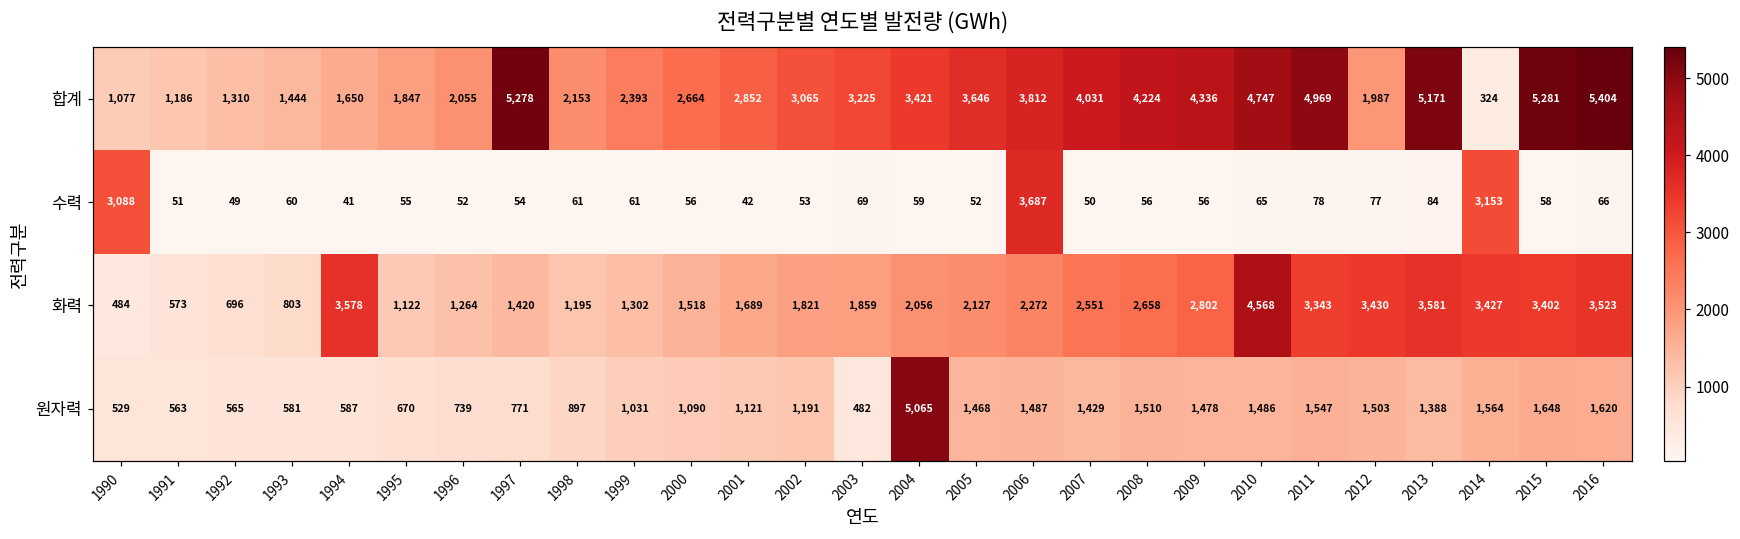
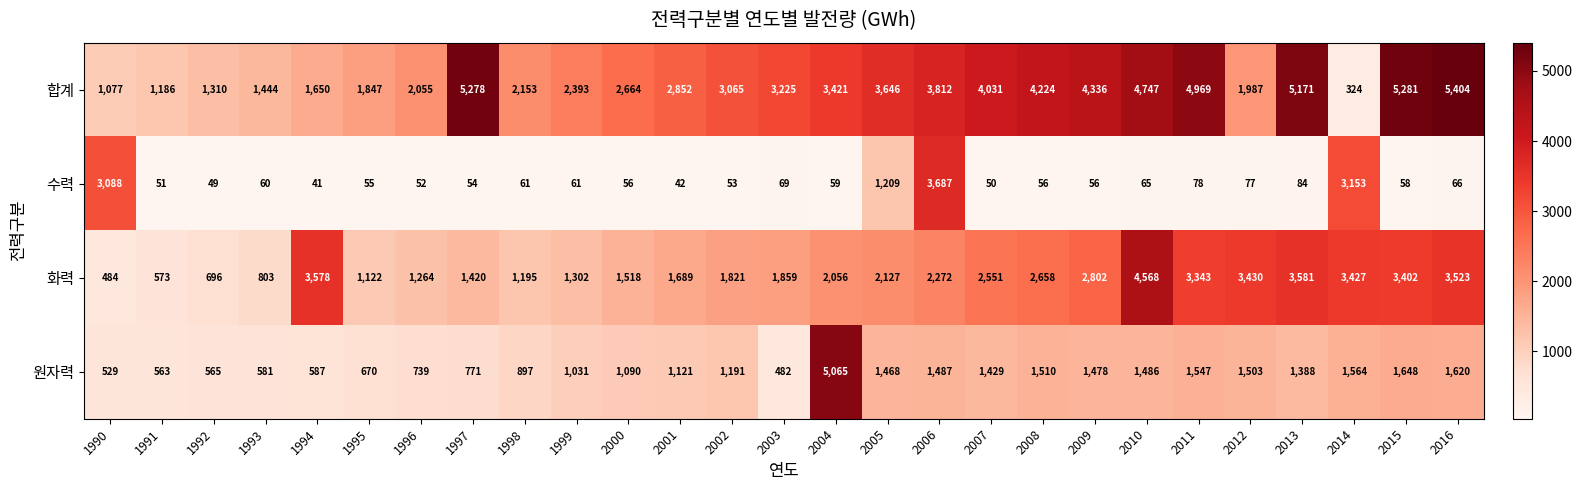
  {
    "합계": {
      "1990": "1,077",
      "1991": "1,186",
      "1992": "1,310",
      "1993": "1,444",
      "1994": "1,650",
      "1995": "1,847",
      "1996": "2,055",
      "1997": "5,278",
      "1998": "2,153",
      "1999": "2,393",
      "2000": "2,664",
      "2001": "2,852",
      "2002": "3,065",
      "2003": "3,225",
      "2004": "3,421",
      "2005": "3,646",
      "2006": "3,812",
      "2007": "4,031",
      "2008": "4,224",
      "2009": "4,336",
      "2010": "4,747",
      "2011": "4,969",
      "2012": "1,987",
      "2013": "5,171",
      "2014": "324",
      "2015": "5,281",
      "2016": "5,404"
    },
    "수력": {
      "1990": "3,088",
      "1991": "51",
      "1992": "49",
      "1993": "60",
      "1994": "41",
      "1995": "55",
      "1996": "52",
      "1997": "54",
      "1998": "61",
      "1999": "61",
      "2000": "56",
      "2001": "42",
      "2002": "53",
      "2003": "69",
      "2004": "59",
-     "2005": "52",
+     "2005": "1,209",
      "2006": "3,687",
      "2007": "50",
      "2008": "56",
      "2009": "56",
      "2010": "65",
      "2011": "78",
      "2012": "77",
      "2013": "84",
      "2014": "3,153",
      "2015": "58",
      "2016": "66"
    },
    "화력": {
      "1990": "484",
      "1991": "573",
      "1992": "696",
      "1993": "803",
      "1994": "3,578",
      "1995": "1,122",
      "1996": "1,264",
      "1997": "1,420",
      "1998": "1,195",
      "1999": "1,302",
      "2000": "1,518",
      "2001": "1,689",
      "2002": "1,821",
      "2003": "1,859",
      "2004": "2,056",
      "2005": "2,127",
      "2006": "2,272",
      "2007": "2,551",
      "2008": "2,658",
      "2009": "2,802",
      "2010": "4,568",
      "2011": "3,343",
      "2012": "3,430",
      "2013": "3,581",
      "2014": "3,427",
      "2015": "3,402",
      "2016": "3,523"
    },
    "원자력": {
      "1990": "529",
      "1991": "563",
      "1992": "565",
      "1993": "581",
      "1994": "587",
      "1995": "670",
      "1996": "739",
      "1997": "771",
      "1998": "897",
      "1999": "1,031",
      "2000": "1,090",
      "2001": "1,121",
      "2002": "1,191",
      "2003": "482",
      "2004": "5,065",
      "2005": "1,468",
      "2006": "1,487",
      "2007": "1,429",
      "2008": "1,510",
      "2009": "1,478",
      "2010": "1,486",
      "2011": "1,547",
      "2012": "1,503",
      "2013": "1,388",
      "2014": "1,564",
      "2015": "1,648",
      "2016": "1,620"
    }
  }
